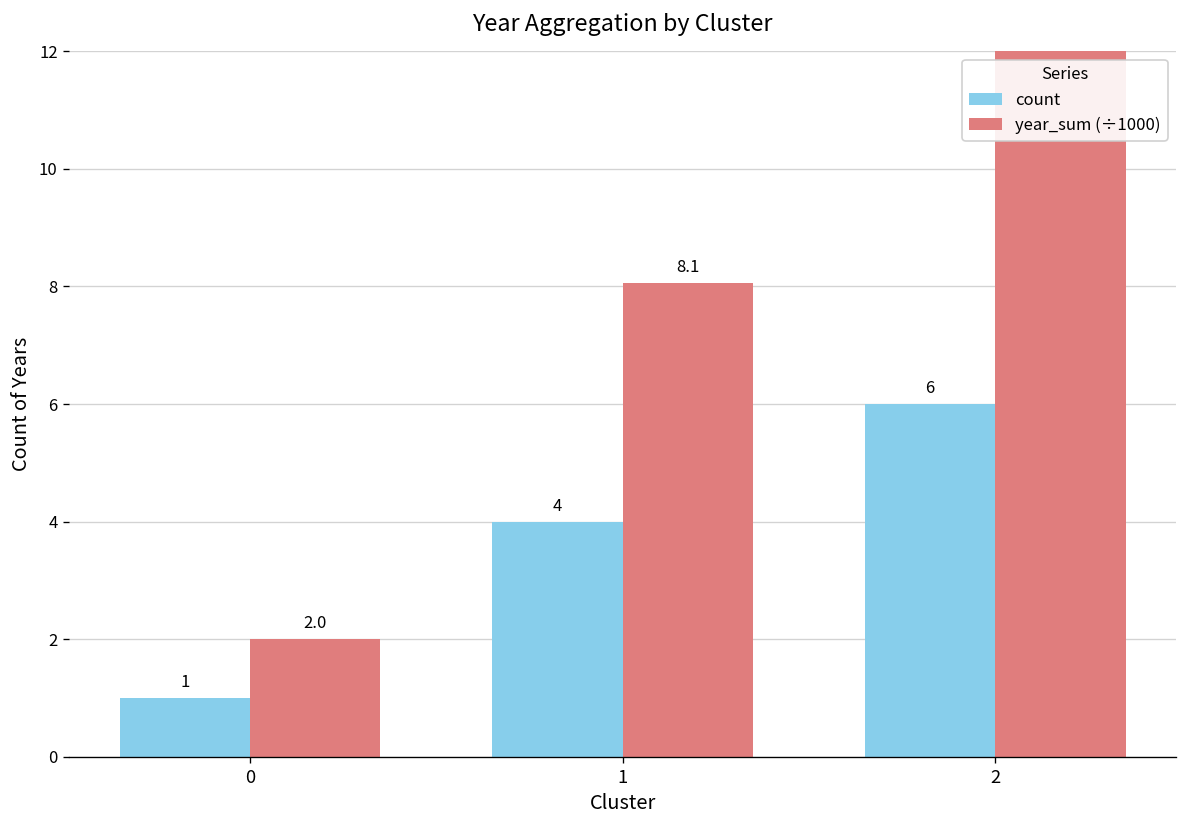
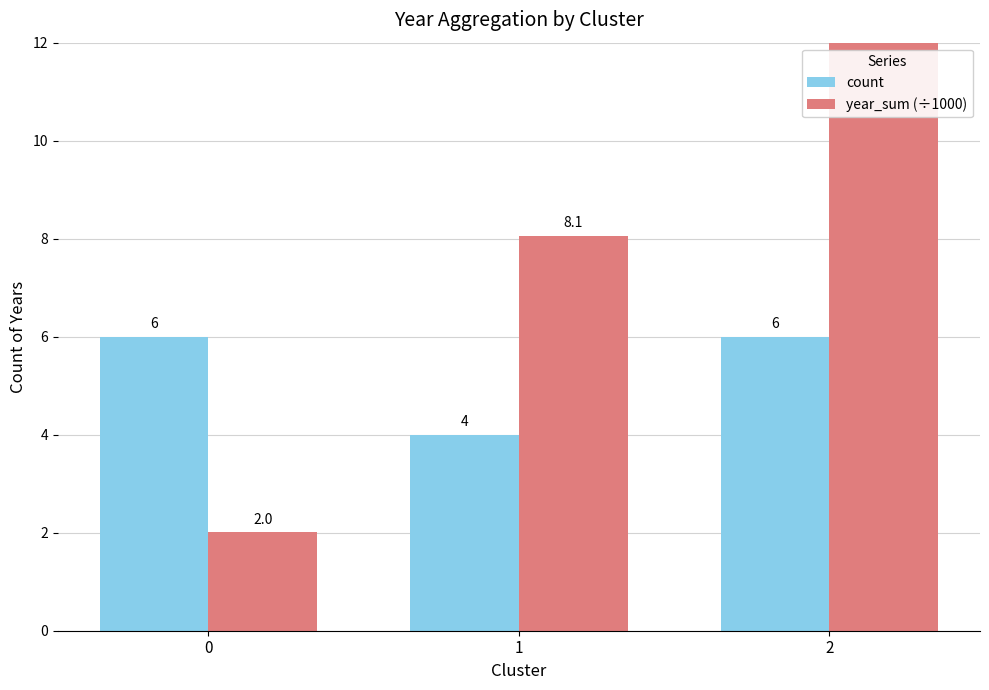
  {
    "count": {
-     "0": 1,
+     "0": 6,
      "1": 4,
      "2": 6
    },
    "year_sum (÷1000)": {
      "0": 2.0,
      "1": 8.1
    }
  }
